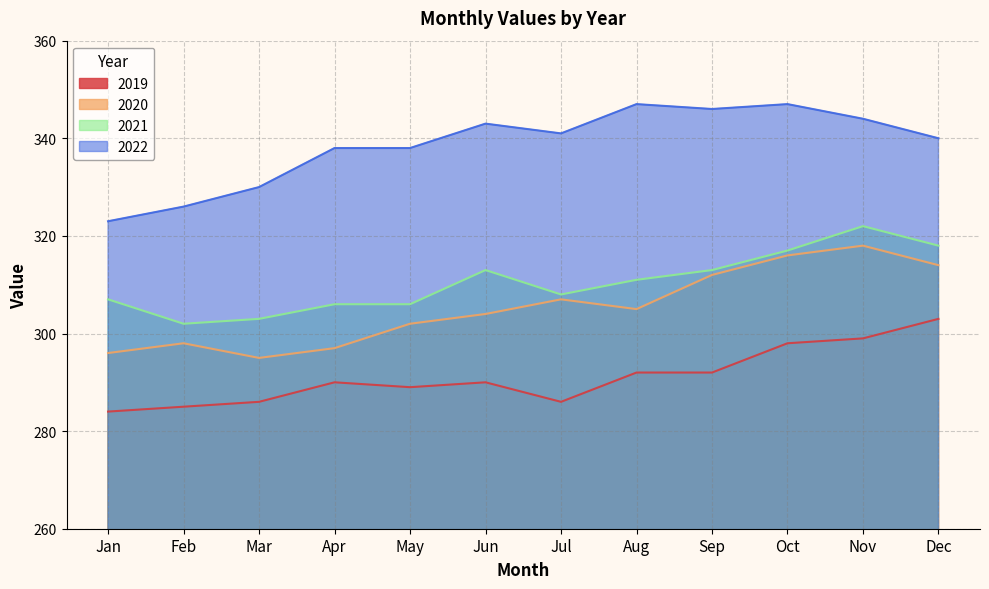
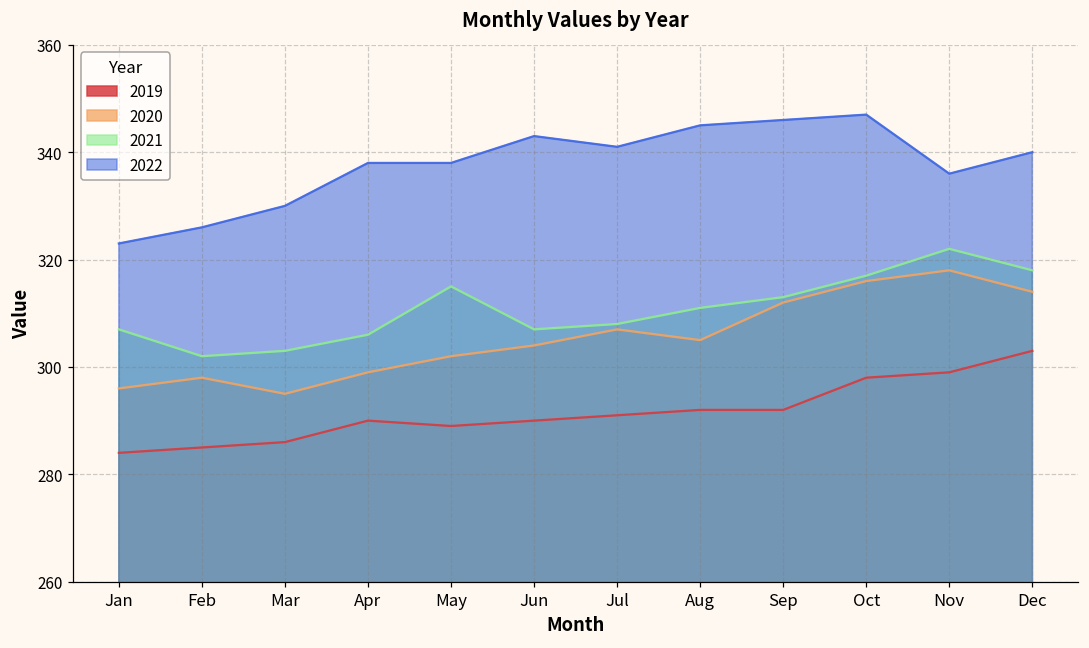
  {
    "2019": {
      "Jan": 284,
      "Feb": 285,
      "Mar": 286,
      "Apr": 290,
      "May": 289,
      "Jun": 290,
-     "Jul": 286,
+     "Jul": 291,
      "Aug": 292,
      "Sep": 292,
      "Oct": 298,
      "Nov": 299,
      "Dec": 303
    },
    "2020": {
      "Jan": 296,
      "Feb": 298,
      "Mar": 295,
-     "Apr": 297,
+     "Apr": 299,
      "May": 302,
      "Jun": 304,
      "Jul": 307,
      "Aug": 305,
      "Sep": 312,
      "Oct": 316,
      "Nov": 318,
      "Dec": 314
    },
    "2021": {
      "Jan": 307,
      "Feb": 302,
      "Mar": 303,
      "Apr": 306,
-     "May": 306,
-     "Jun": 313,
+     "May": 315,
+     "Jun": 307,
      "Jul": 308,
      "Aug": 311,
      "Sep": 313,
      "Oct": 317,
      "Nov": 322,
      "Dec": 318
    },
    "2022": {
      "Jan": 323,
      "Feb": 326,
      "Mar": 330,
      "Apr": 338,
      "May": 338,
      "Jun": 343,
      "Jul": 341,
-     "Aug": 347,
+     "Aug": 345,
      "Sep": 346,
      "Oct": 347,
-     "Nov": 344,
+     "Nov": 336,
      "Dec": 340
    }
  }
